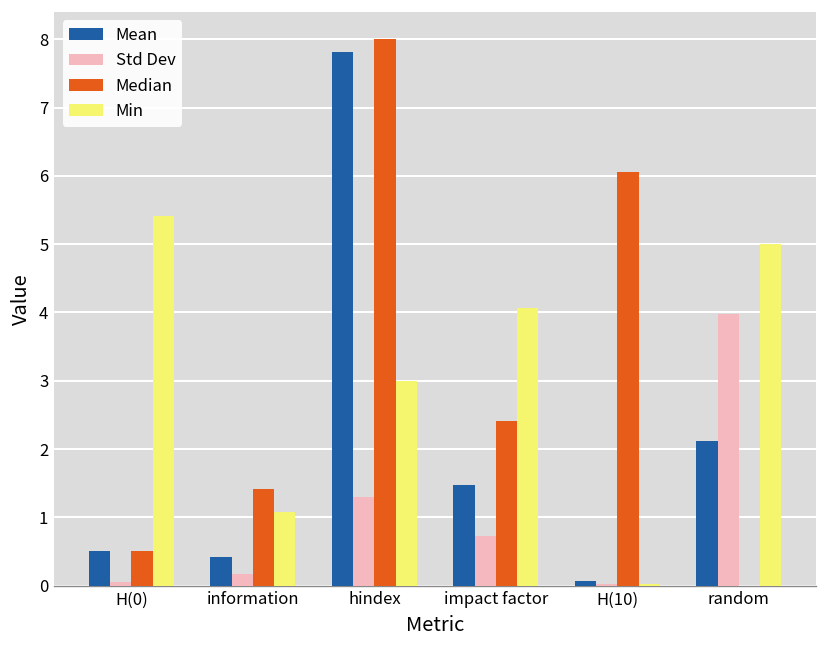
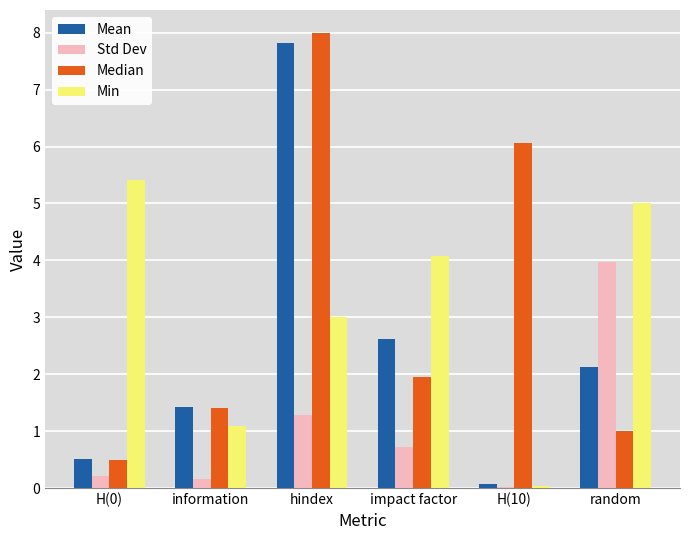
  {
    "Mean": {
      "H(0)": 0.5,
-     "information": 0.4,
+     "information": 1.4,
      "hindex": 7.8,
-     "impact factor": 1.5,
+     "impact factor": 2.6,
      "H(10)": 0.1,
      "random": 2.1
    },
    "Std Dev": {
-     "H(0)": 0.0,
+     "H(0)": 0.2,
      "information": 0.2,
      "hindex": 1.3,
      "impact factor": 0.7,
      "random": 4.0
    },
    "Median": {
      "H(0)": 0.5,
      "information": 1.4,
      "hindex": 8.0,
-     "impact factor": 2.4,
+     "impact factor": 2.0,
      "H(10)": 6.1,
-     "random": 0
+     "random": 1
    },
    "Min": {
      "H(0)": 5.4,
      "information": 1.1,
      "hindex": 3.0,
      "impact factor": 4.1,
      "random": 5.0
    }
  }
